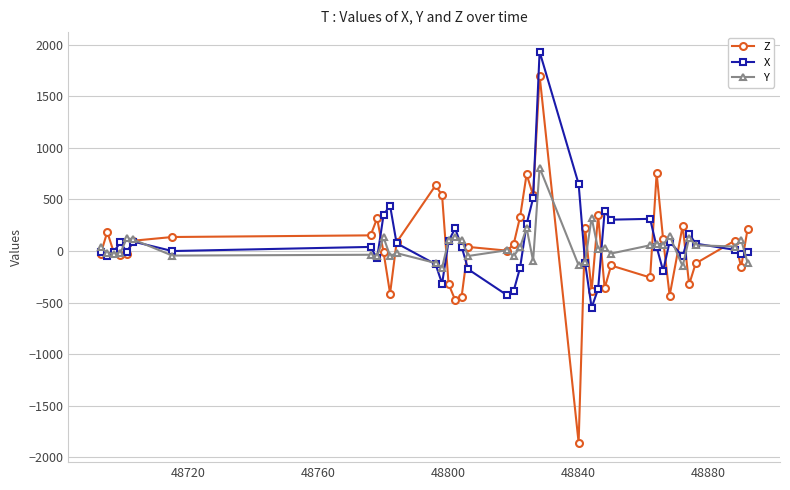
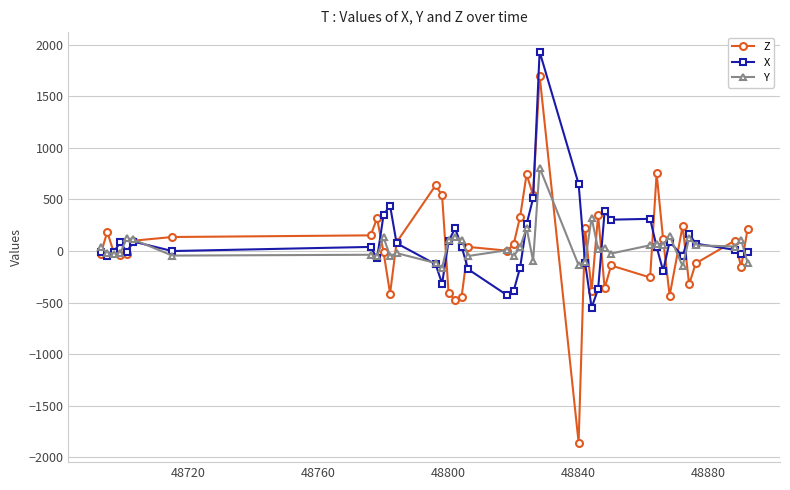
  {
    "Z": {
-     "48800": -320,
+     "48800": -410,
      "48840": -1860
    },
    "X": {
      "48840": 650
    },
    "Y": {
      "48840": -140
    }
  }
